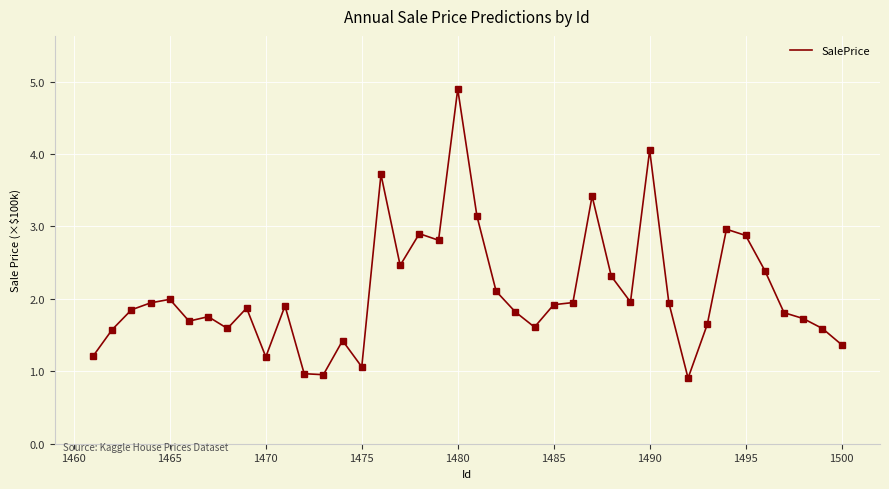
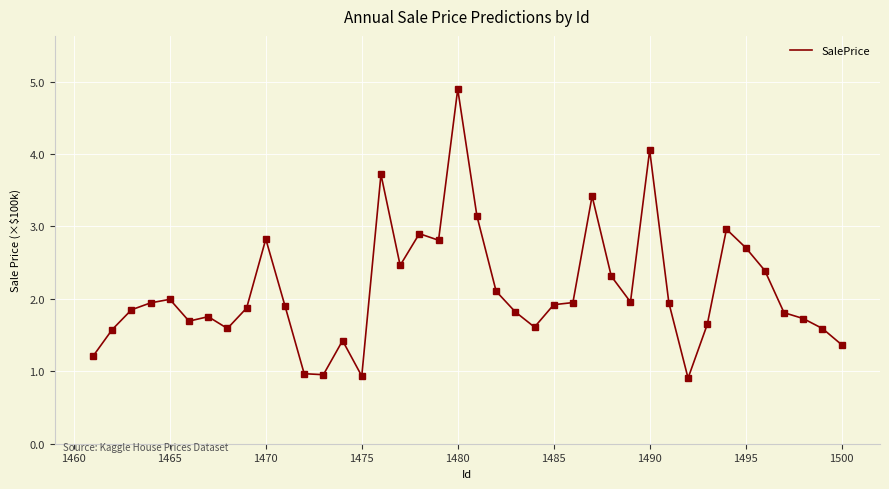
  {
    "1465": 2.0,
-   "1470": 1.2,
-   "1475": 1.1,
+   "1470": 2.8,
+   "1475": 0.9,
    "1480": 4.9,
    "1485": 1.9,
    "1490": 4.1,
-   "1495": 2.9,
+   "1495": 2.7,
    "1500": 1.4
  }
